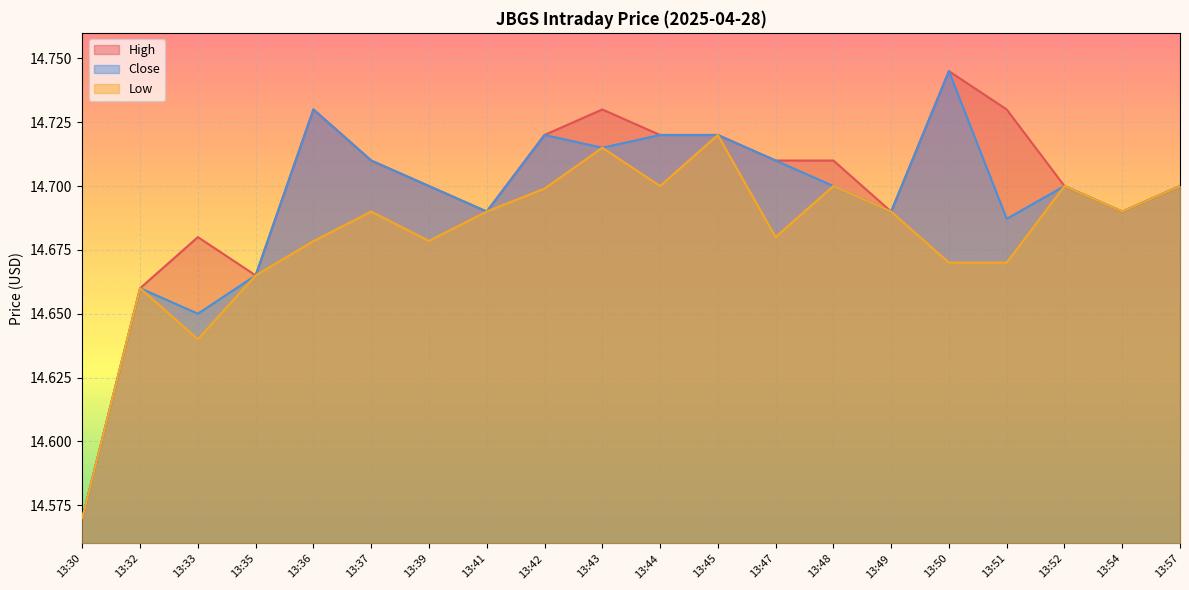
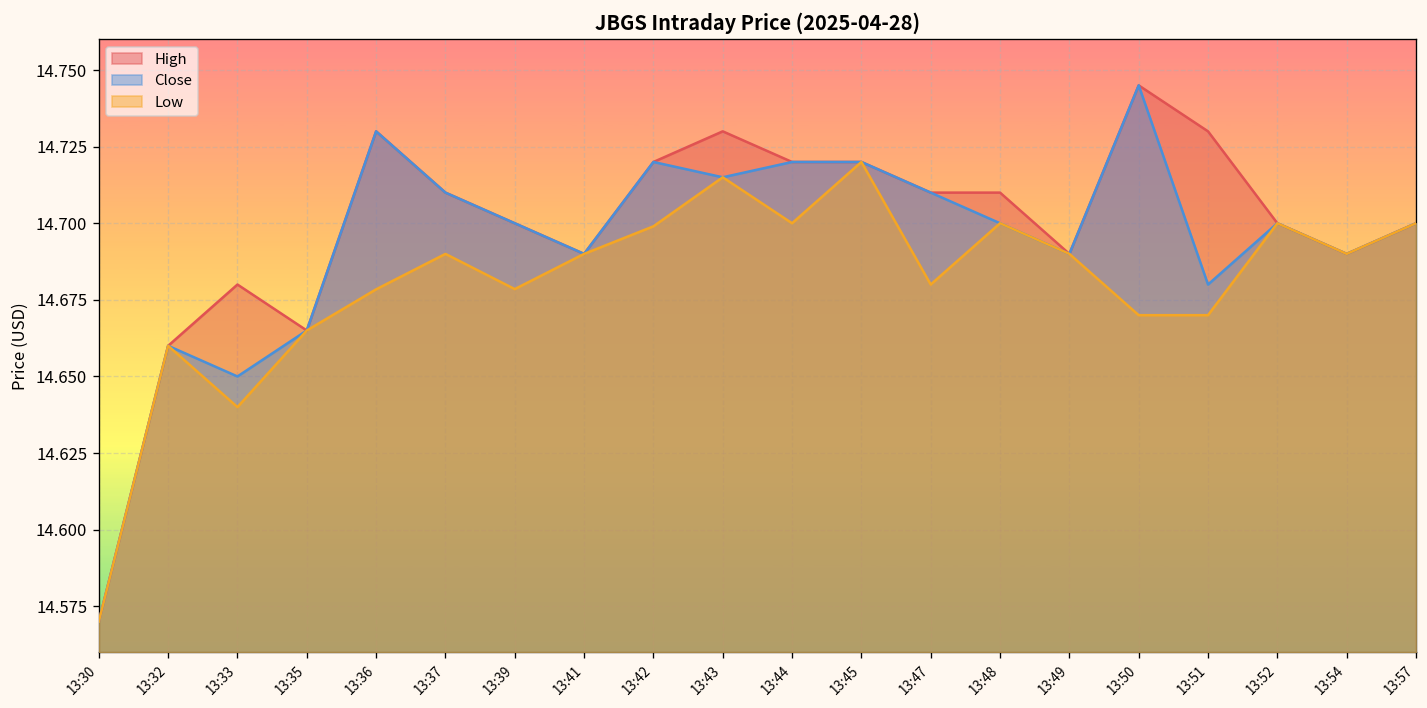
  {
    "High": {
      "13:33": 14.680,
      "13:43": 14.730,
      "13:48": 14.710,
      "13:51": 14.730
    },
    "Close": {
      "13:33": 14.650,
-     "13:51": 14.687
+     "13:51": 14.680
    },
    "Low": {
      "13:33": 14.640,
      "13:36": 14.678,
      "13:37": 14.690,
      "13:39": 14.679,
      "13:42": 14.699,
      "13:44": 14.700,
      "13:47": 14.680,
      "13:50": 14.670,
      "13:51": 14.670
    }
  }
